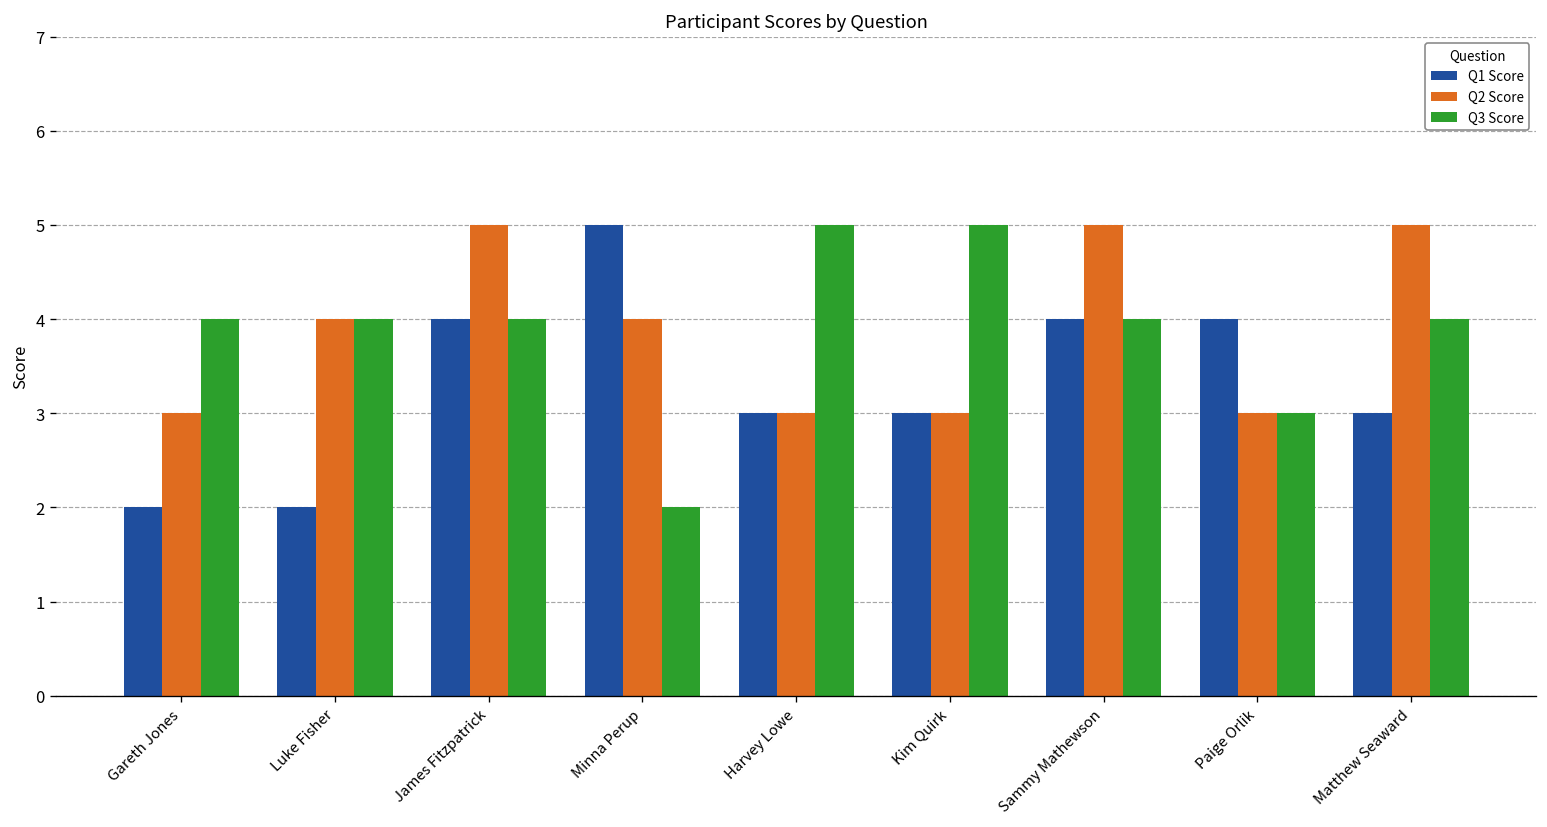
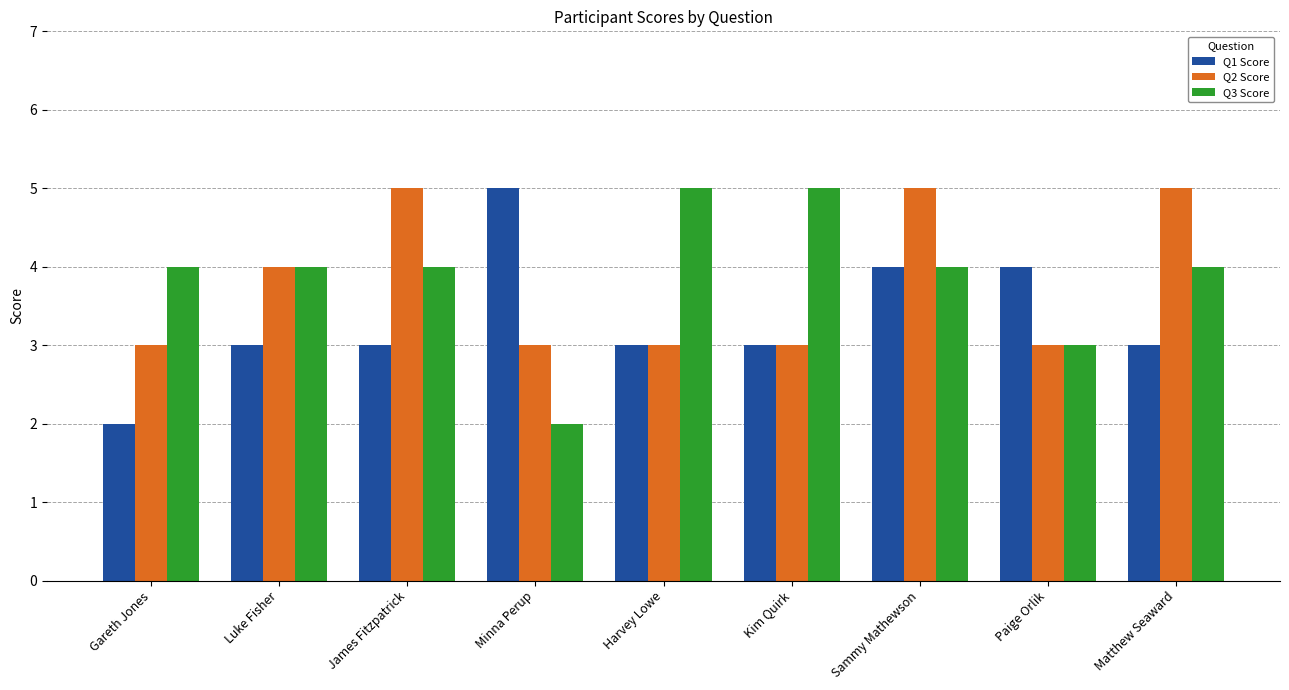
  {
    "Q1 Score": {
      "Gareth Jones": 2,
-     "Luke Fisher": 2,
-     "James Fitzpatrick": 4,
+     "Luke Fisher": 3,
+     "James Fitzpatrick": 3,
      "Minna Perup": 5,
      "Harvey Lowe": 3,
      "Kim Quirk": 3,
      "Sammy Mathewson": 4,
      "Paige Orlik": 4,
      "Matthew Seaward": 3
    },
    "Q2 Score": {
      "Gareth Jones": 3,
      "Luke Fisher": 4,
      "James Fitzpatrick": 5,
-     "Minna Perup": 4,
+     "Minna Perup": 3,
      "Harvey Lowe": 3,
      "Kim Quirk": 3,
      "Sammy Mathewson": 5,
      "Paige Orlik": 3,
      "Matthew Seaward": 5
    },
    "Q3 Score": {
      "Gareth Jones": 4,
      "Luke Fisher": 4,
      "James Fitzpatrick": 4,
      "Minna Perup": 2,
      "Harvey Lowe": 5,
      "Kim Quirk": 5,
      "Sammy Mathewson": 4,
      "Paige Orlik": 3,
      "Matthew Seaward": 4
    }
  }
